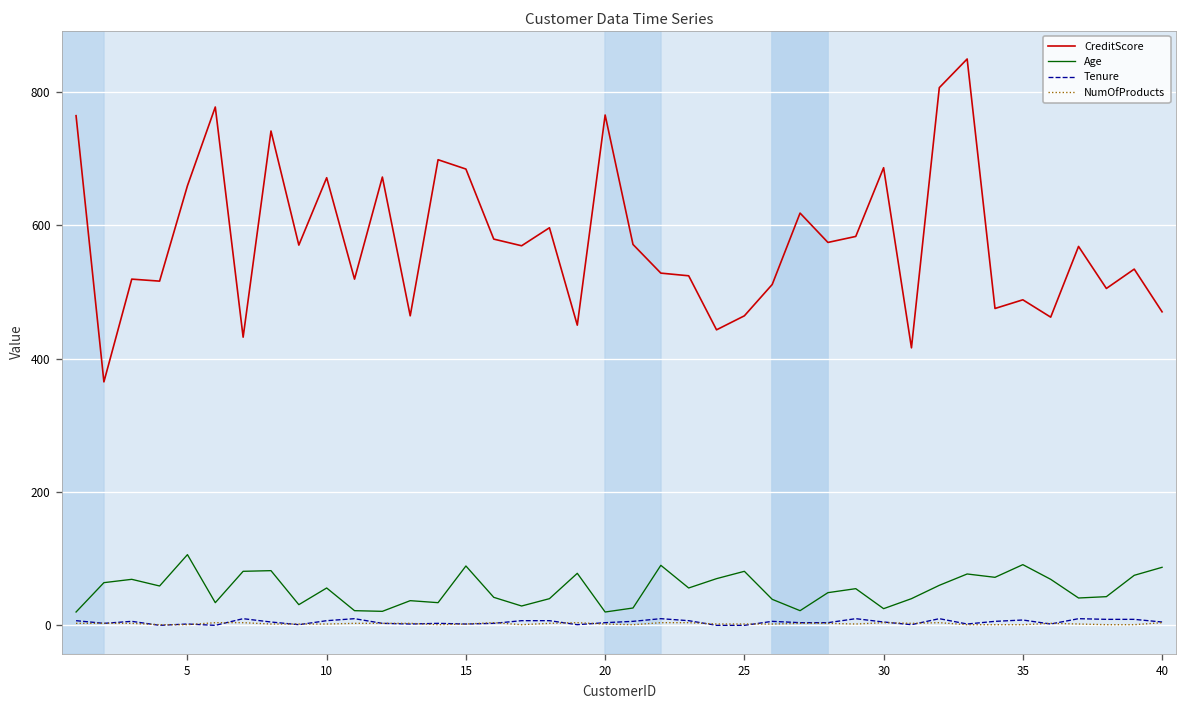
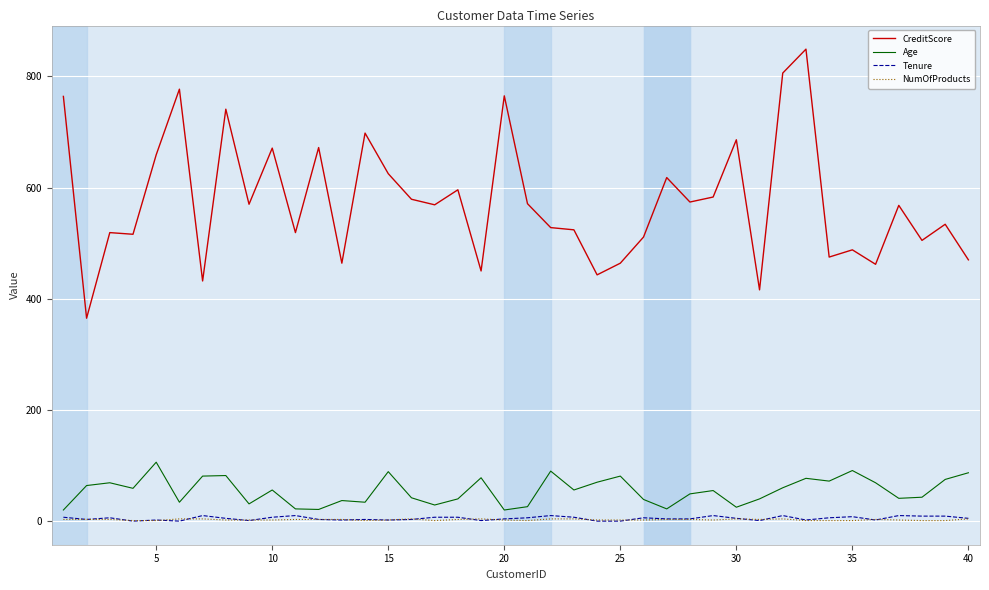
  {
    "CreditScore": {
      "5": 660,
      "10": 670,
-     "15": 680,
+     "15": 630,
      "20": 770,
      "25": 460,
      "30": 690,
      "35": 490,
      "40": 470
    },
    "Age": {
      "5": 110,
      "10": 60,
      "15": 90,
      "20": 20,
      "25": 80,
      "30": 30,
      "35": 90,
      "40": 90
    },
    "Tenure": {
      "10": 10,
      "35": 10
    },
    "NumOfProducts": {
      "10": 0,
      "35": 0
    }
  }
